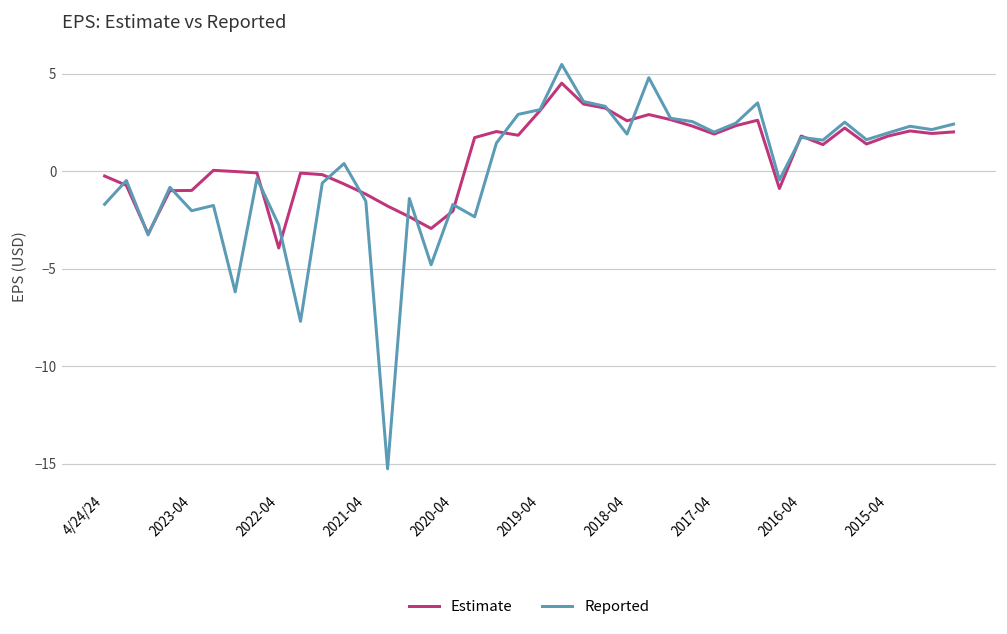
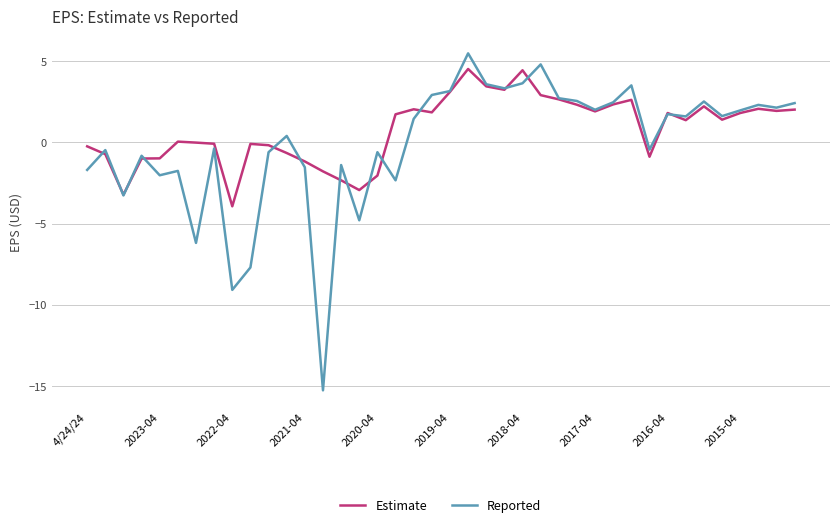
  {
    "Estimate": {
      "4/24/24": -0.2,
      "2023-04": -1.0,
      "2022-04": -3.9,
      "2021-04": -1.2,
      "2020-04": -2.0,
-     "2018-04": 2.6,
+     "2018-04": 4.4,
      "2015-04": 1.8
    },
    "Reported": {
      "4/24/24": -1.7,
      "2023-04": -2.0,
-     "2022-04": -2.8,
+     "2022-04": -9.1,
      "2021-04": -1.5,
-     "2020-04": -1.7,
-     "2018-04": 1.9,
+     "2020-04": -0.6,
+     "2018-04": 3.6,
      "2015-04": 2.0
    }
  }
